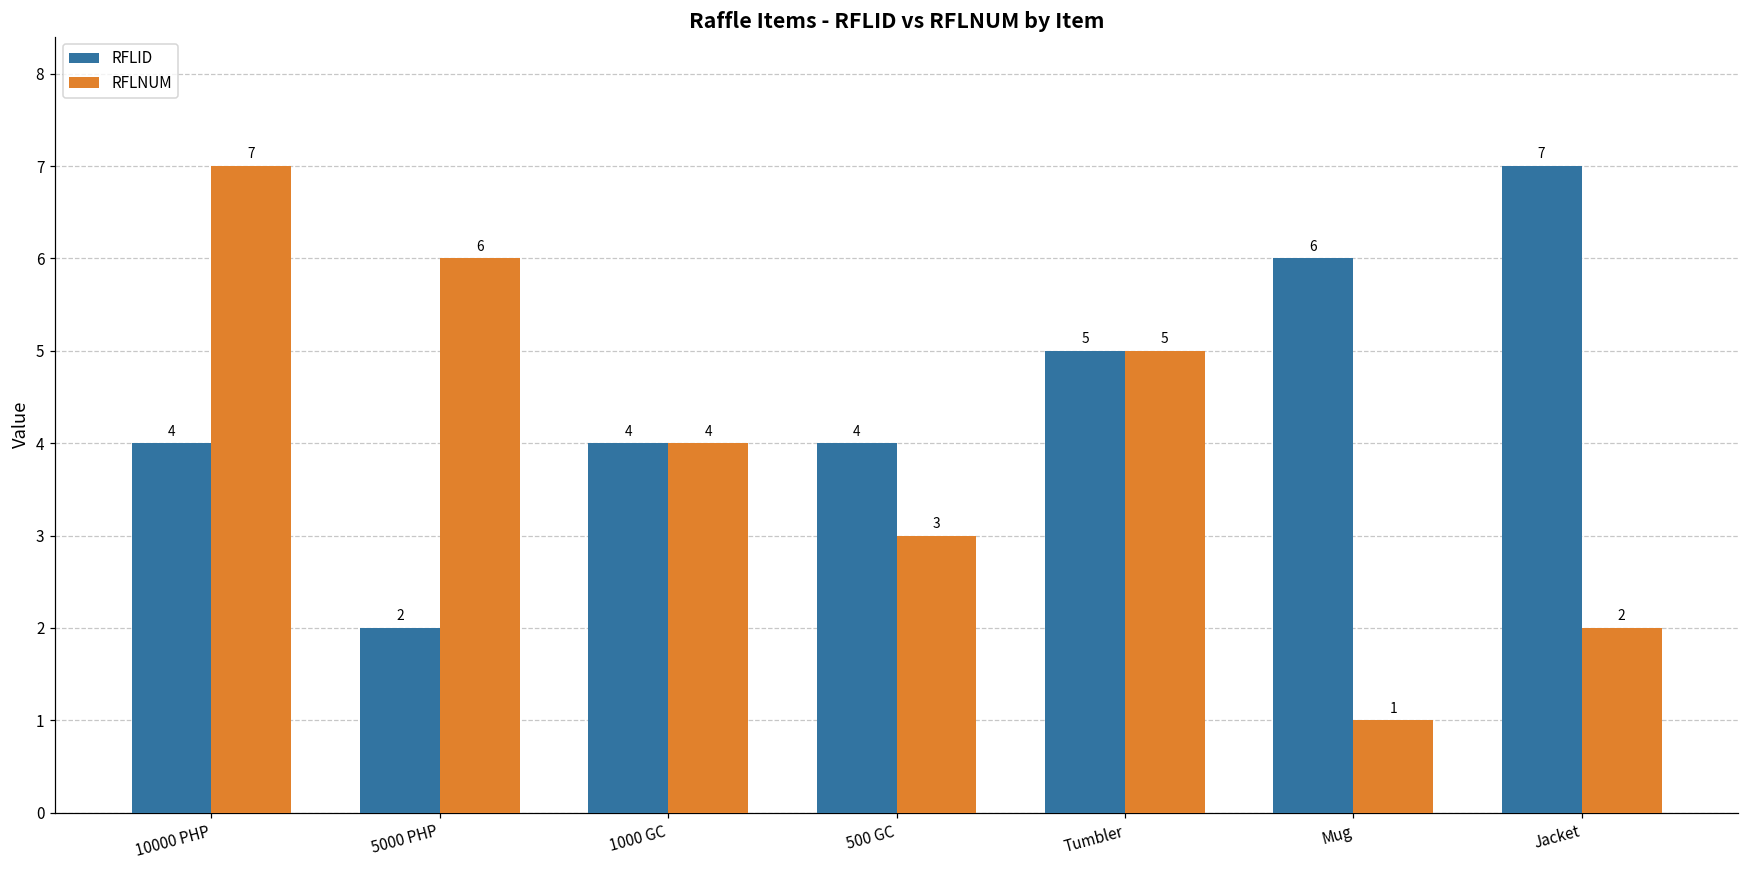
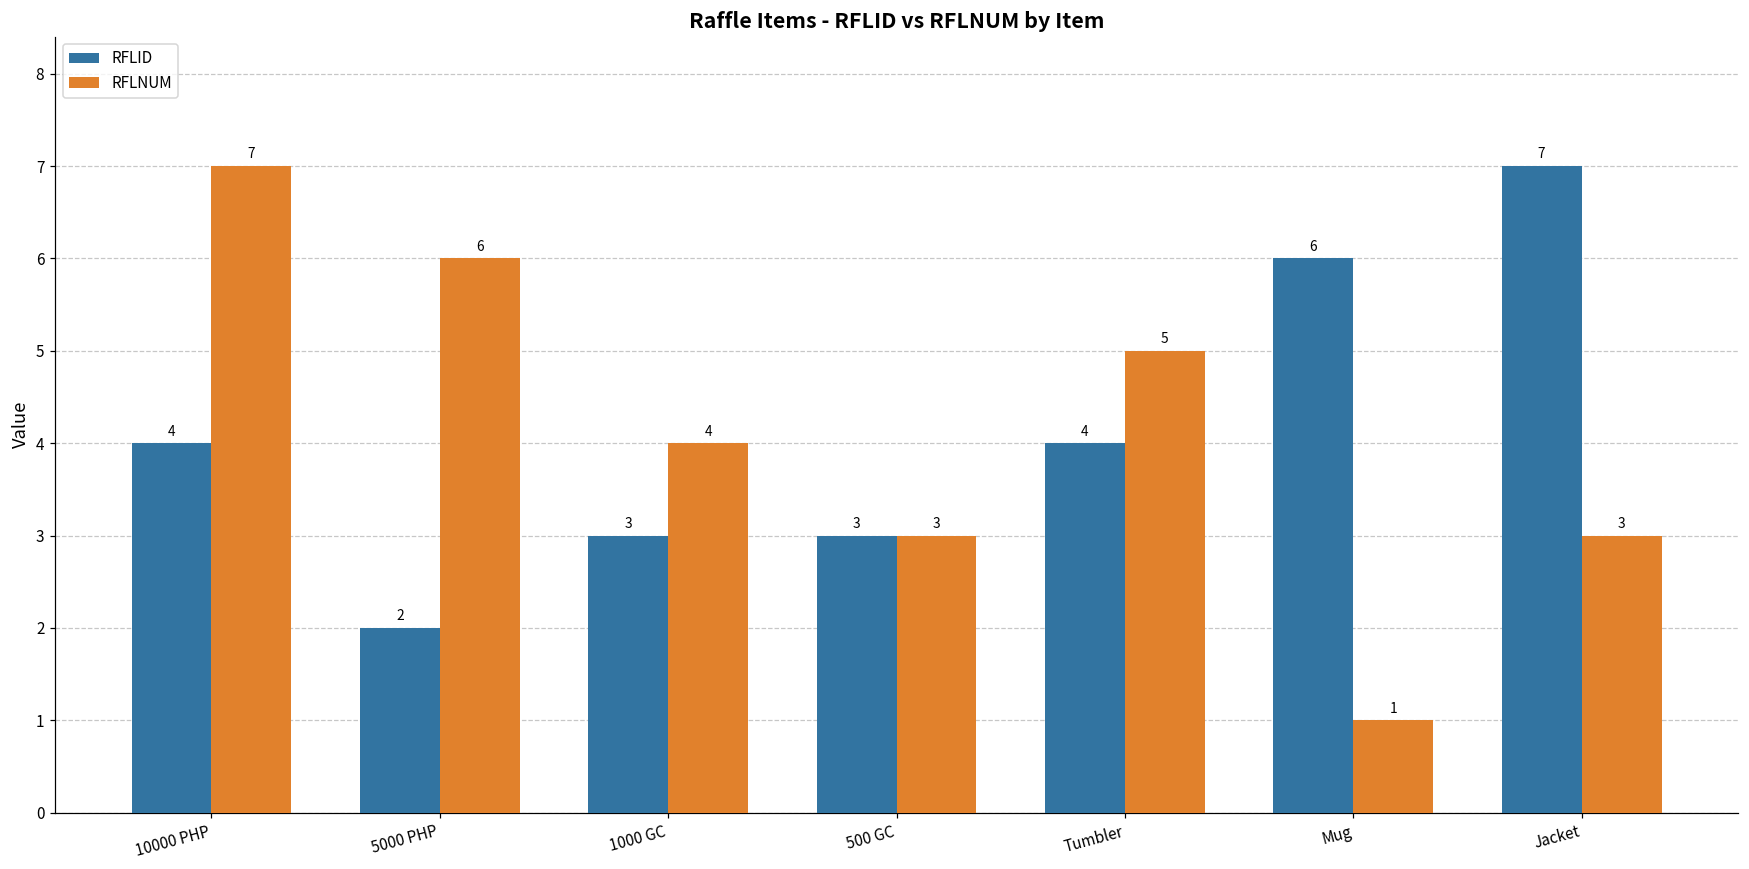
  {
    "RFLID": {
      "10000 PHP": 4,
      "5000 PHP": 2,
-     "1000 GC": 4,
-     "500 GC": 4,
-     "Tumbler": 5,
+     "1000 GC": 3,
+     "500 GC": 3,
+     "Tumbler": 4,
      "Mug": 6,
      "Jacket": 7
    },
    "RFLNUM": {
      "10000 PHP": 7,
      "5000 PHP": 6,
      "1000 GC": 4,
      "500 GC": 3,
      "Tumbler": 5,
      "Mug": 1,
-     "Jacket": 2
+     "Jacket": 3
    }
  }
